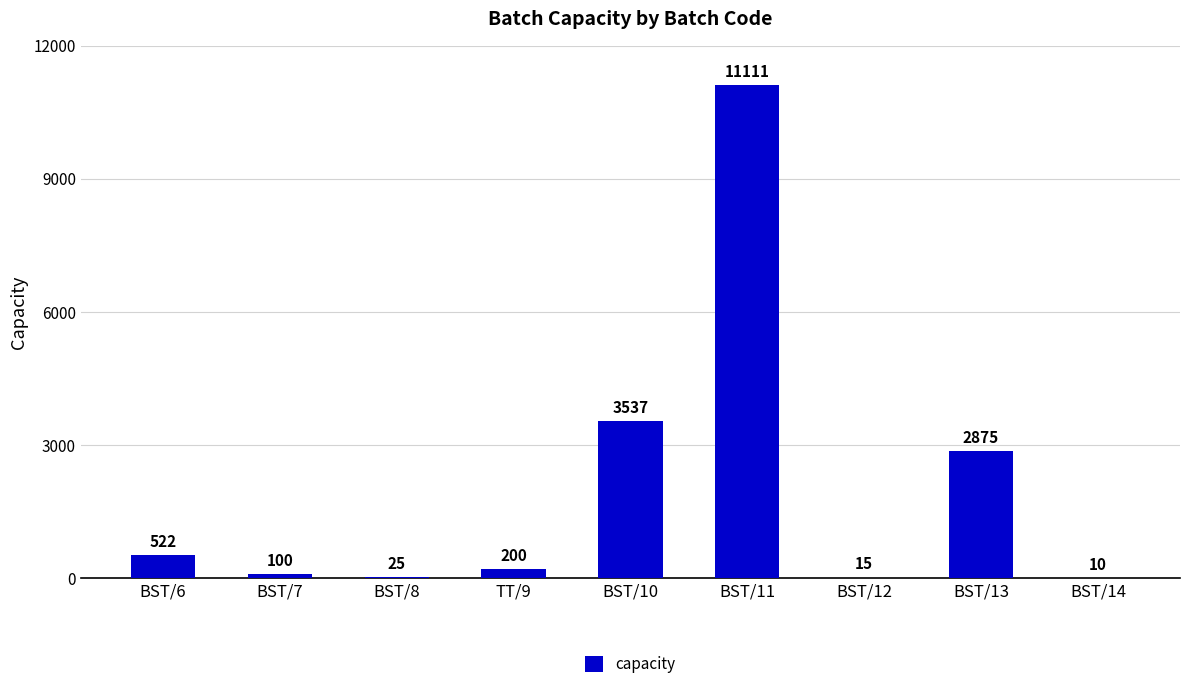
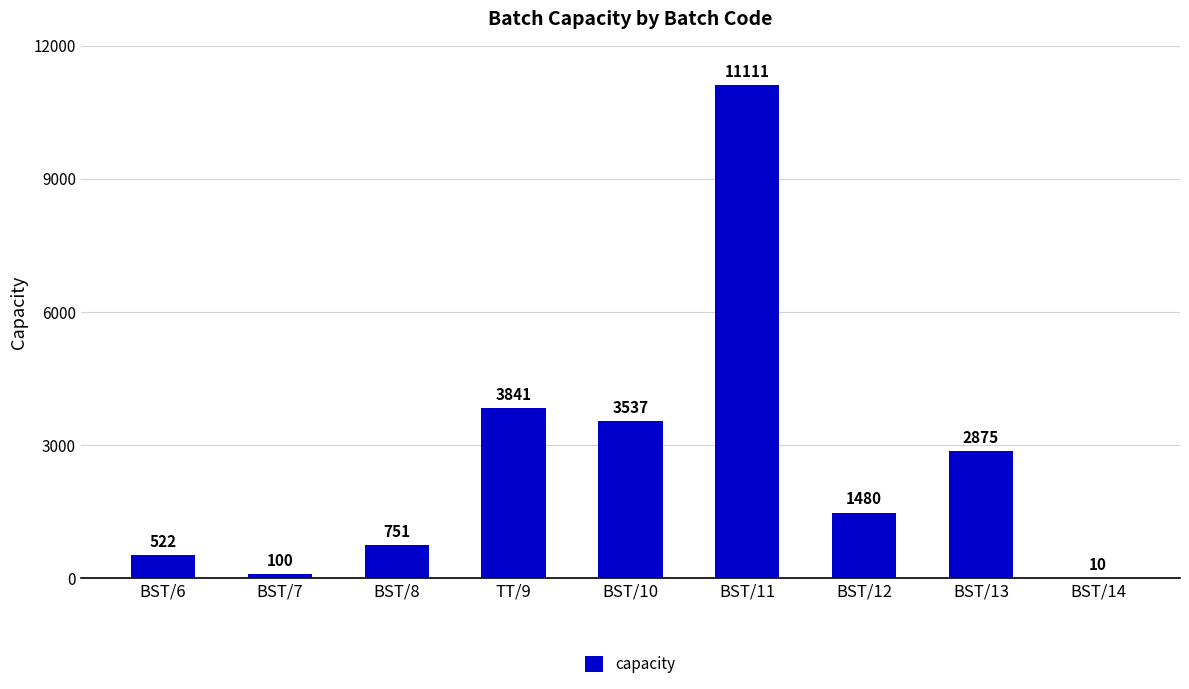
  {
    "BST/6": 522,
    "BST/7": 100,
-   "BST/8": 25,
-   "TT/9": 200,
+   "BST/8": 751,
+   "TT/9": 3841,
    "BST/10": 3537,
    "BST/11": 11111,
-   "BST/12": 15,
+   "BST/12": 1480,
    "BST/13": 2875,
    "BST/14": 10
  }
